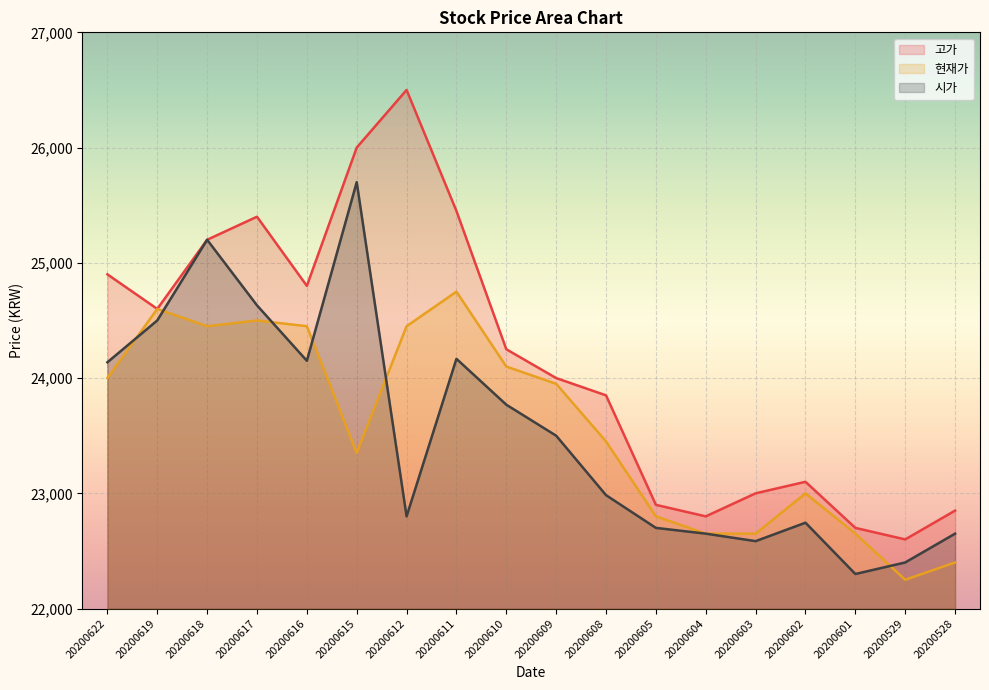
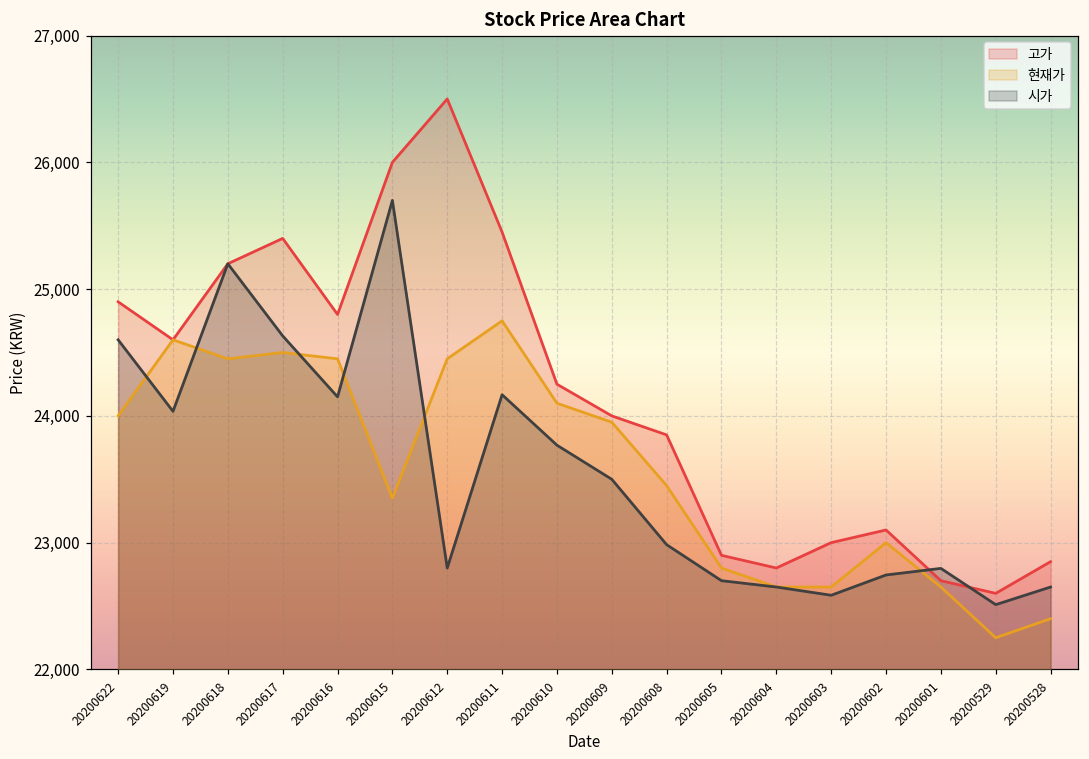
  {
    "시가": {
-     "20200622": "24,140",
-     "20200619": "24,500",
+     "20200622": "24,600",
+     "20200619": "24,040",
      "20200617": "24,630",
      "20200616": "24,150",
      "20200615": "25,700",
      "20200612": "22,800",
      "20200611": "24,170",
      "20200610": "23,770",
      "20200609": "23,500",
      "20200608": "22,980",
      "20200605": "22,700",
      "20200603": "22,590",
      "20200602": "22,750",
-     "20200601": "22,300",
-     "20200529": "22,400",
+     "20200601": "22,800",
+     "20200529": "22,510",
      "20200528": "22,650"
    }
  }
